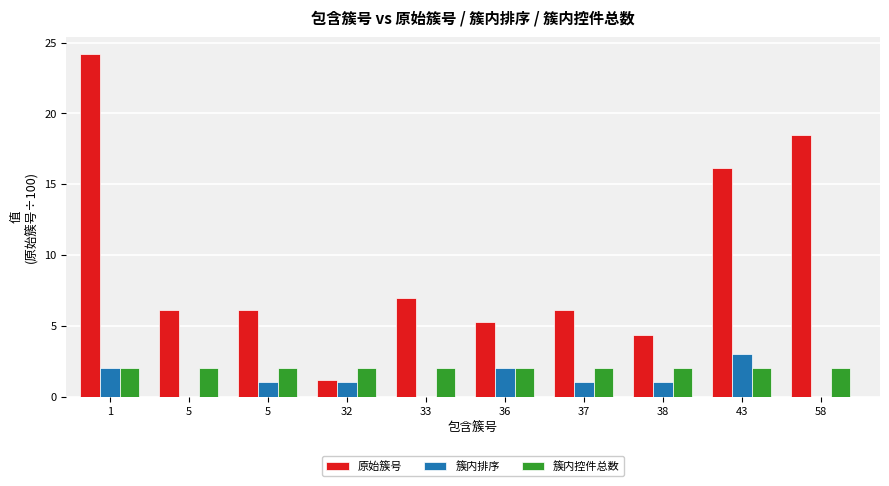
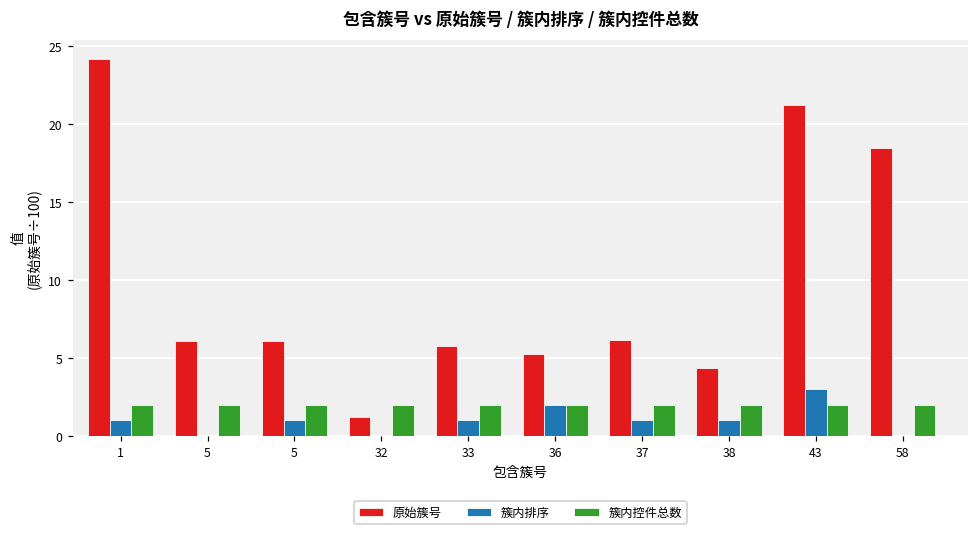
  {
    "原始簇号": {
      "1": 24.2,
      "32": 1.2,
-     "33": 6.9,
+     "33": 5.8,
      "36": 5.3,
      "37": 6.1,
      "38": 4.4,
-     "43": 16.1,
+     "43": 21.2,
      "58": 18.5
    },
    "簇内排序": {
-     "1": 2,
-     "32": 1,
-     "33": 0,
+     "1": 1,
+     "32": 0,
+     "33": 1,
      "36": 2,
      "37": 1,
      "38": 1,
      "43": 3,
      "58": 0
    },
    "簇内控件总数": {
      "1": 2.0,
      "32": 2.0,
      "33": 2.0,
      "36": 2.0,
      "37": 2.0,
      "38": 2.0,
      "43": 2.0,
      "58": 2.0
    }
  }
